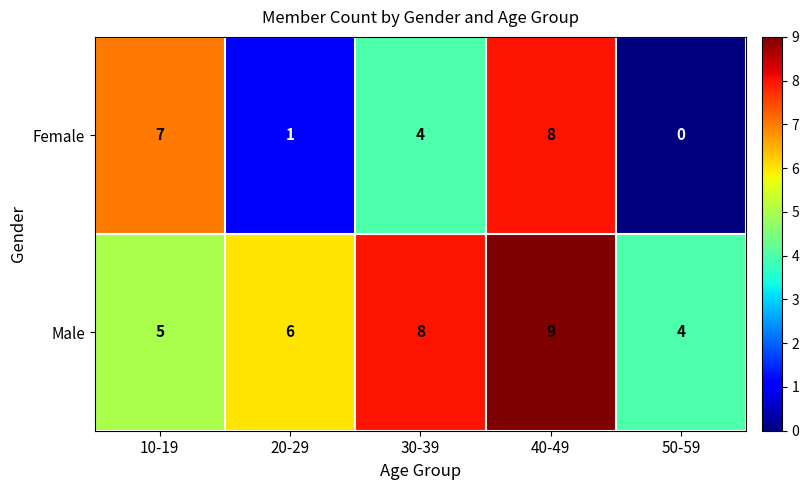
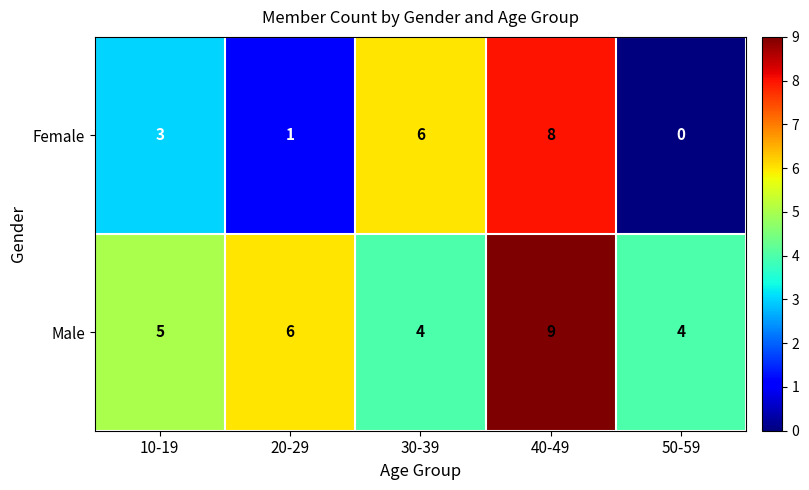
  {
    "Female": {
-     "10-19": 7,
+     "10-19": 3,
      "20-29": 1,
-     "30-39": 4,
+     "30-39": 6,
      "40-49": 8,
      "50-59": 0
    },
    "Male": {
      "10-19": 5,
      "20-29": 6,
-     "30-39": 8,
+     "30-39": 4,
      "40-49": 9,
      "50-59": 4
    }
  }
